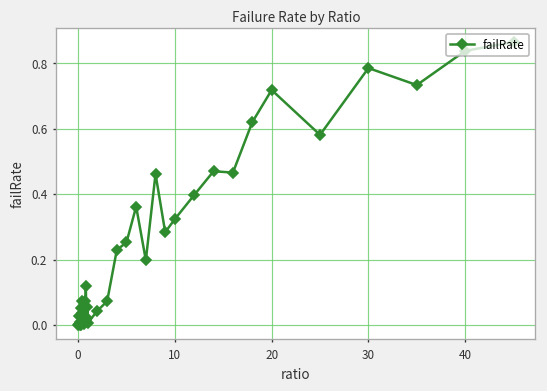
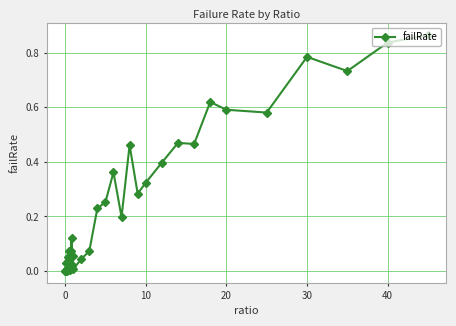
  {
    "0": 0.00,
    "10": 0.32,
-   "20": 0.72,
+   "20": 0.59,
    "30": 0.79
  }
